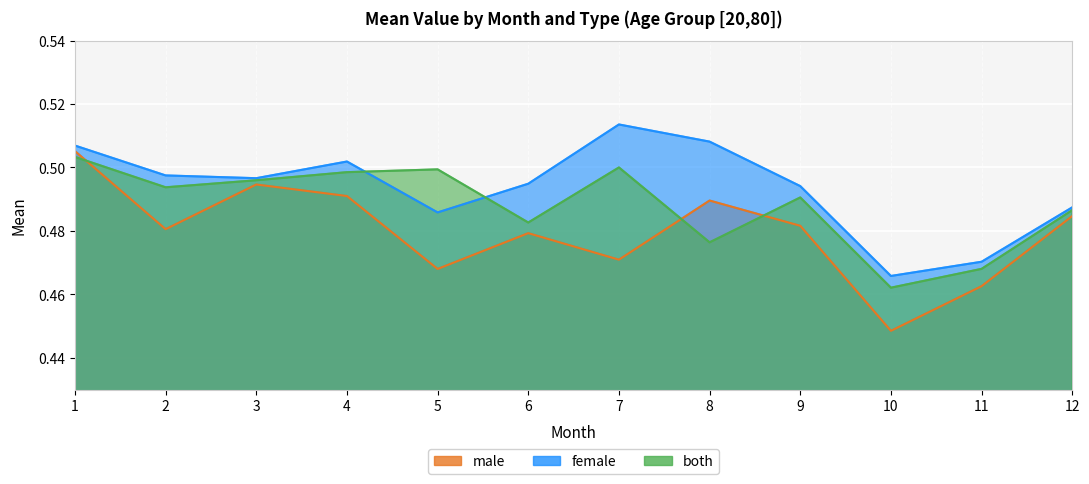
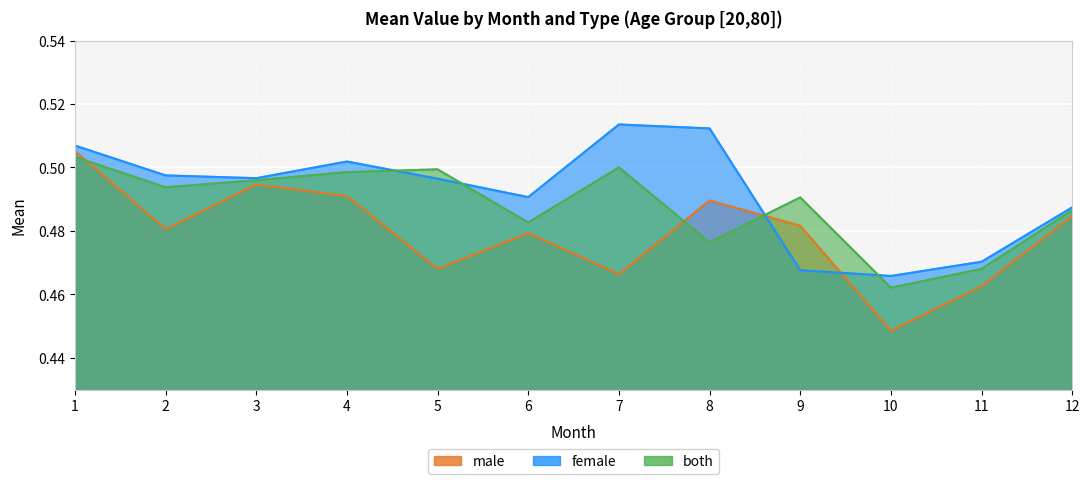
  {
    "male": {
      "1": 0.505,
      "2": 0.481,
      "3": 0.495,
      "4": 0.491,
      "5": 0.468,
      "6": 0.479,
-     "7": 0.471,
+     "7": 0.466,
      "8": 0.490,
      "9": 0.482,
      "10": 0.449,
      "11": 0.463,
      "12": 0.485
    },
    "female": {
      "1": 0.507,
      "2": 0.497,
      "4": 0.502,
-     "5": 0.486,
-     "6": 0.495,
+     "5": 0.496,
+     "6": 0.491,
      "7": 0.514,
-     "8": 0.508,
-     "9": 0.494,
+     "8": 0.512,
+     "9": 0.468,
      "10": 0.466,
      "11": 0.470,
      "12": 0.487
    },
    "both": {
      "1": 0.503,
      "2": 0.494,
      "4": 0.499,
      "5": 0.499,
      "6": 0.483,
      "7": 0.500,
      "8": 0.476,
      "9": 0.491,
      "10": 0.462,
      "11": 0.468,
      "12": 0.487
    }
  }
